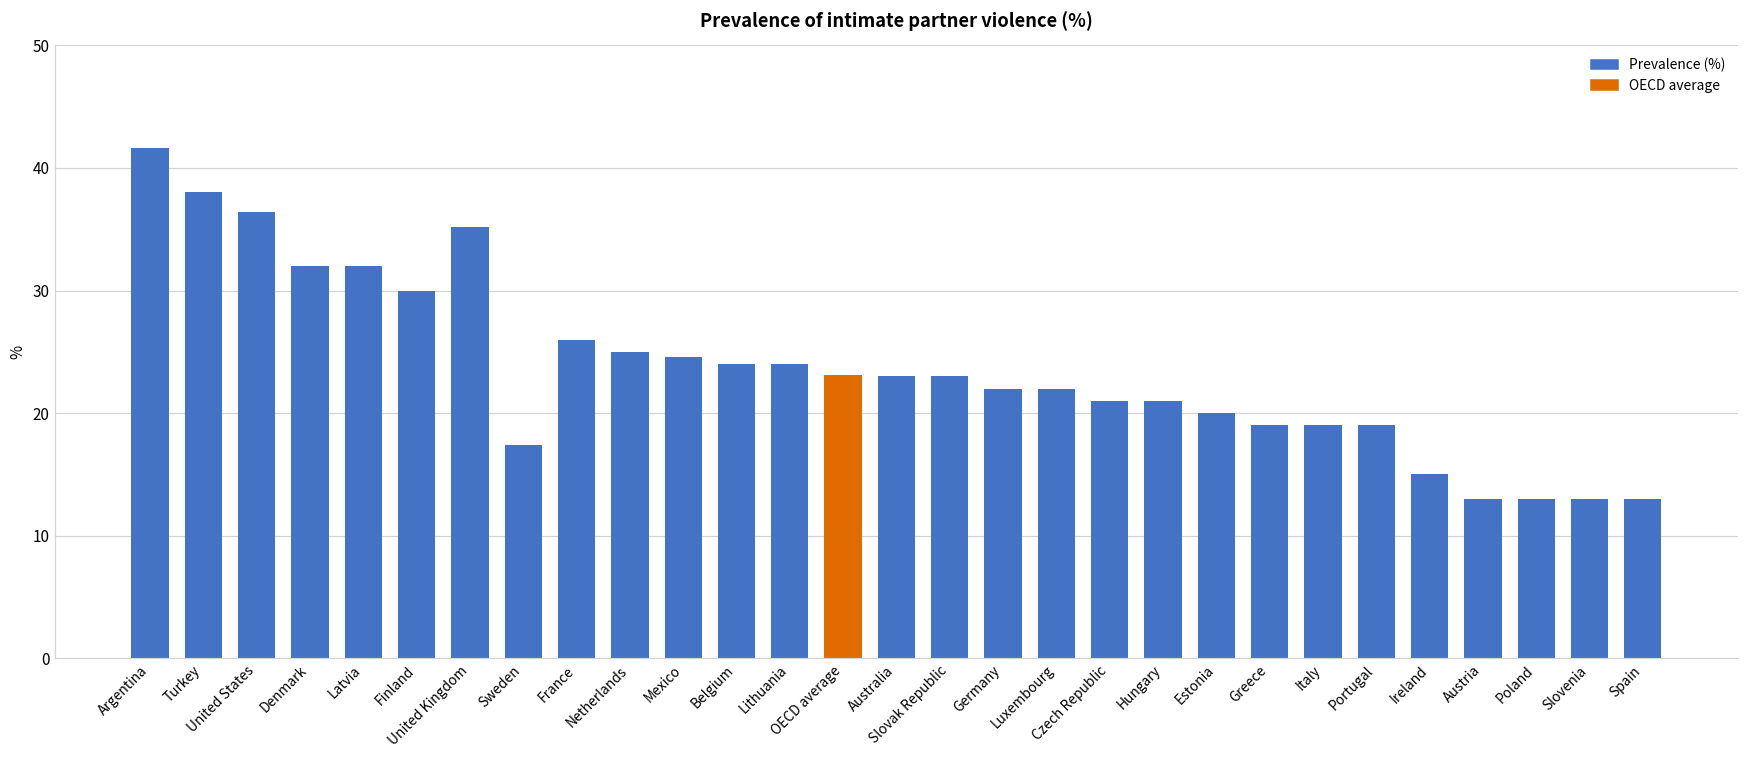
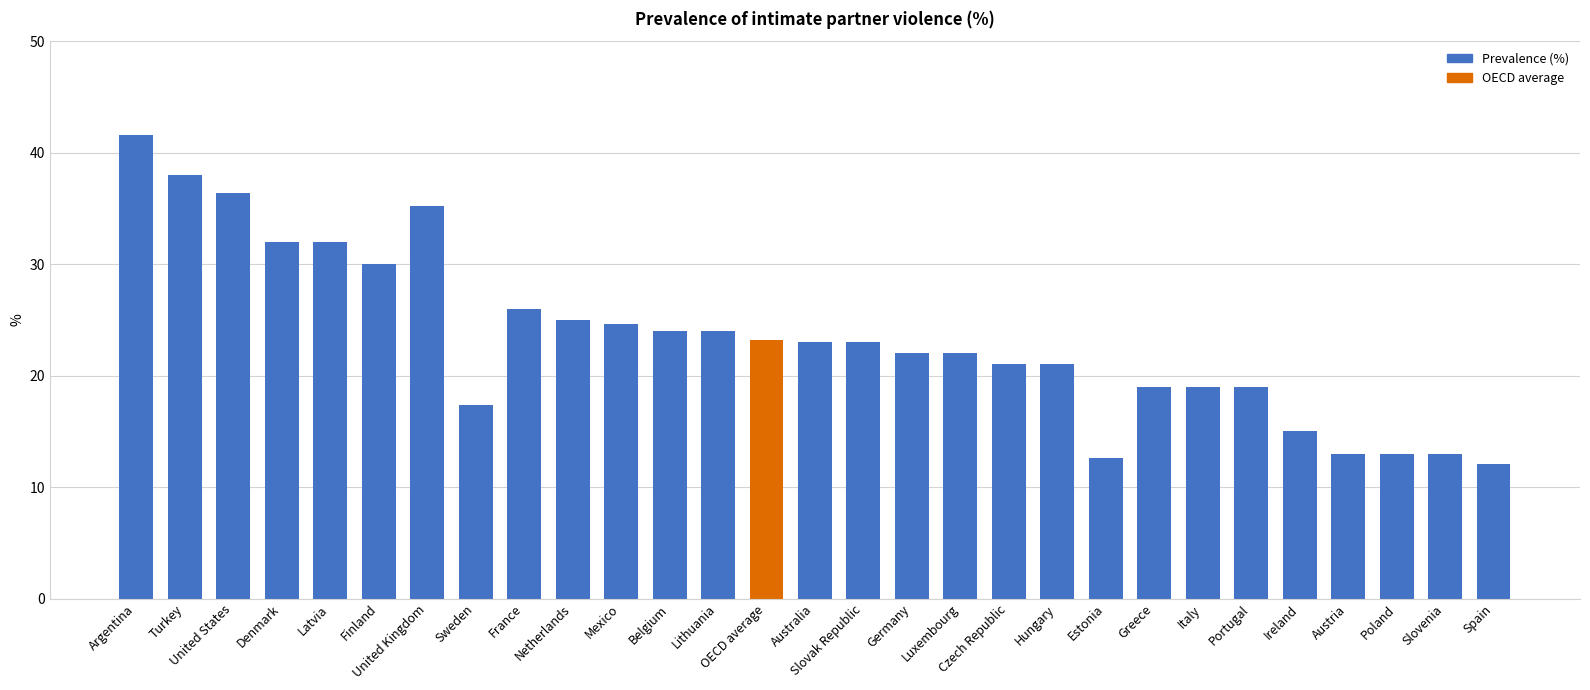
  {
    "Argentina": 41.6,
    "Turkey": 38.0,
    "United States": 36.4,
    "Denmark": 32.0,
    "Latvia": 32.0,
    "Finland": 30.0,
    "United Kingdom": 35.2,
    "Sweden": 17.4,
    "France": 26.0,
    "Netherlands": 25.0,
    "Mexico": 24.6,
    "Belgium": 24.0,
    "Lithuania": 24.0,
    "OECD average": 23.2,
    "Australia": 23.0,
    "Slovak Republic": 23.0,
    "Germany": 22.0,
    "Luxembourg": 22.0,
    "Czech Republic": 21.0,
    "Hungary": 21.0,
-   "Estonia": 20.0,
+   "Estonia": 12.6,
    "Greece": 19.0,
    "Italy": 19.0,
    "Portugal": 19.0,
    "Ireland": 15.0,
    "Austria": 13.0,
    "Poland": 13.0,
    "Slovenia": 13.0,
-   "Spain": 13.0
+   "Spain": 12.1
  }
